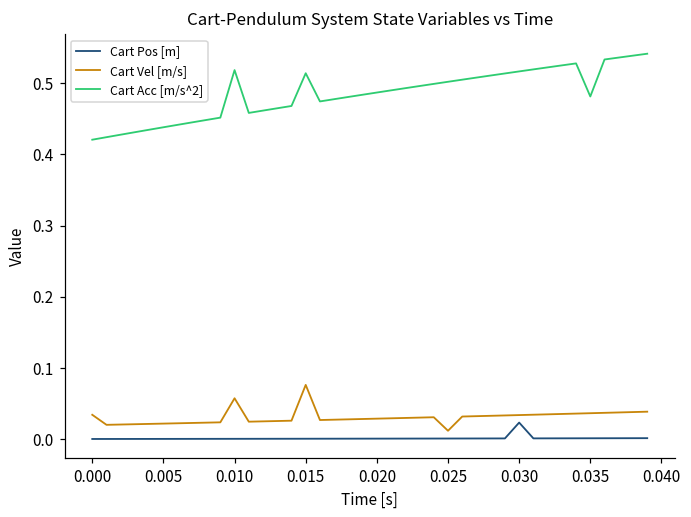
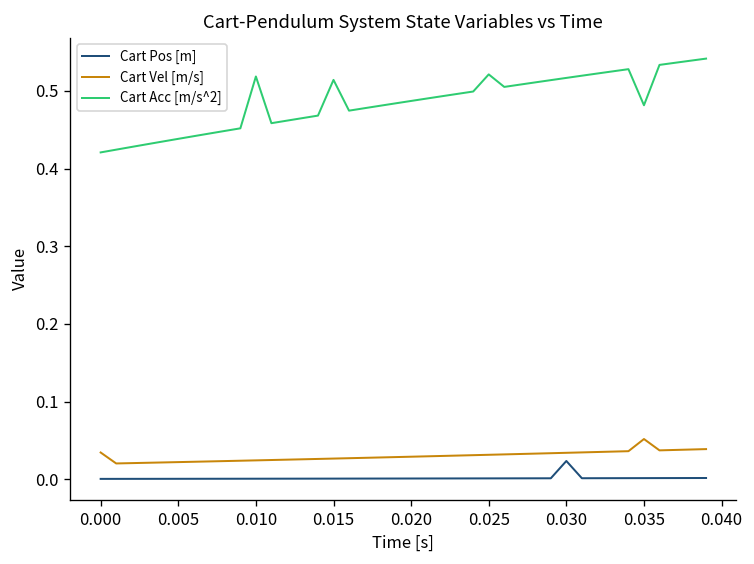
  {
    "Cart Pos [m]": {
      "0.000": 0.00,
      "0.005": 0.00,
      "0.010": 0.00,
      "0.015": 0.00,
      "0.020": 0.00,
      "0.025": 0.00,
      "0.030": 0.02,
      "0.035": 0.00
    },
    "Cart Vel [m/s]": {
      "0.000": 0.03,
      "0.005": 0.02,
-     "0.010": 0.06,
-     "0.015": 0.08,
+     "0.010": 0.02,
+     "0.015": 0.03,
      "0.020": 0.03,
-     "0.025": 0.01,
+     "0.025": 0.03,
      "0.030": 0.03,
-     "0.035": 0.04
+     "0.035": 0.05
    },
    "Cart Acc [m/s^2]": {
      "0.000": 0.42,
      "0.005": 0.44,
      "0.010": 0.52,
      "0.015": 0.51,
      "0.020": 0.49,
-     "0.025": 0.50,
+     "0.025": 0.52,
      "0.030": 0.52,
      "0.035": 0.48
    }
  }
